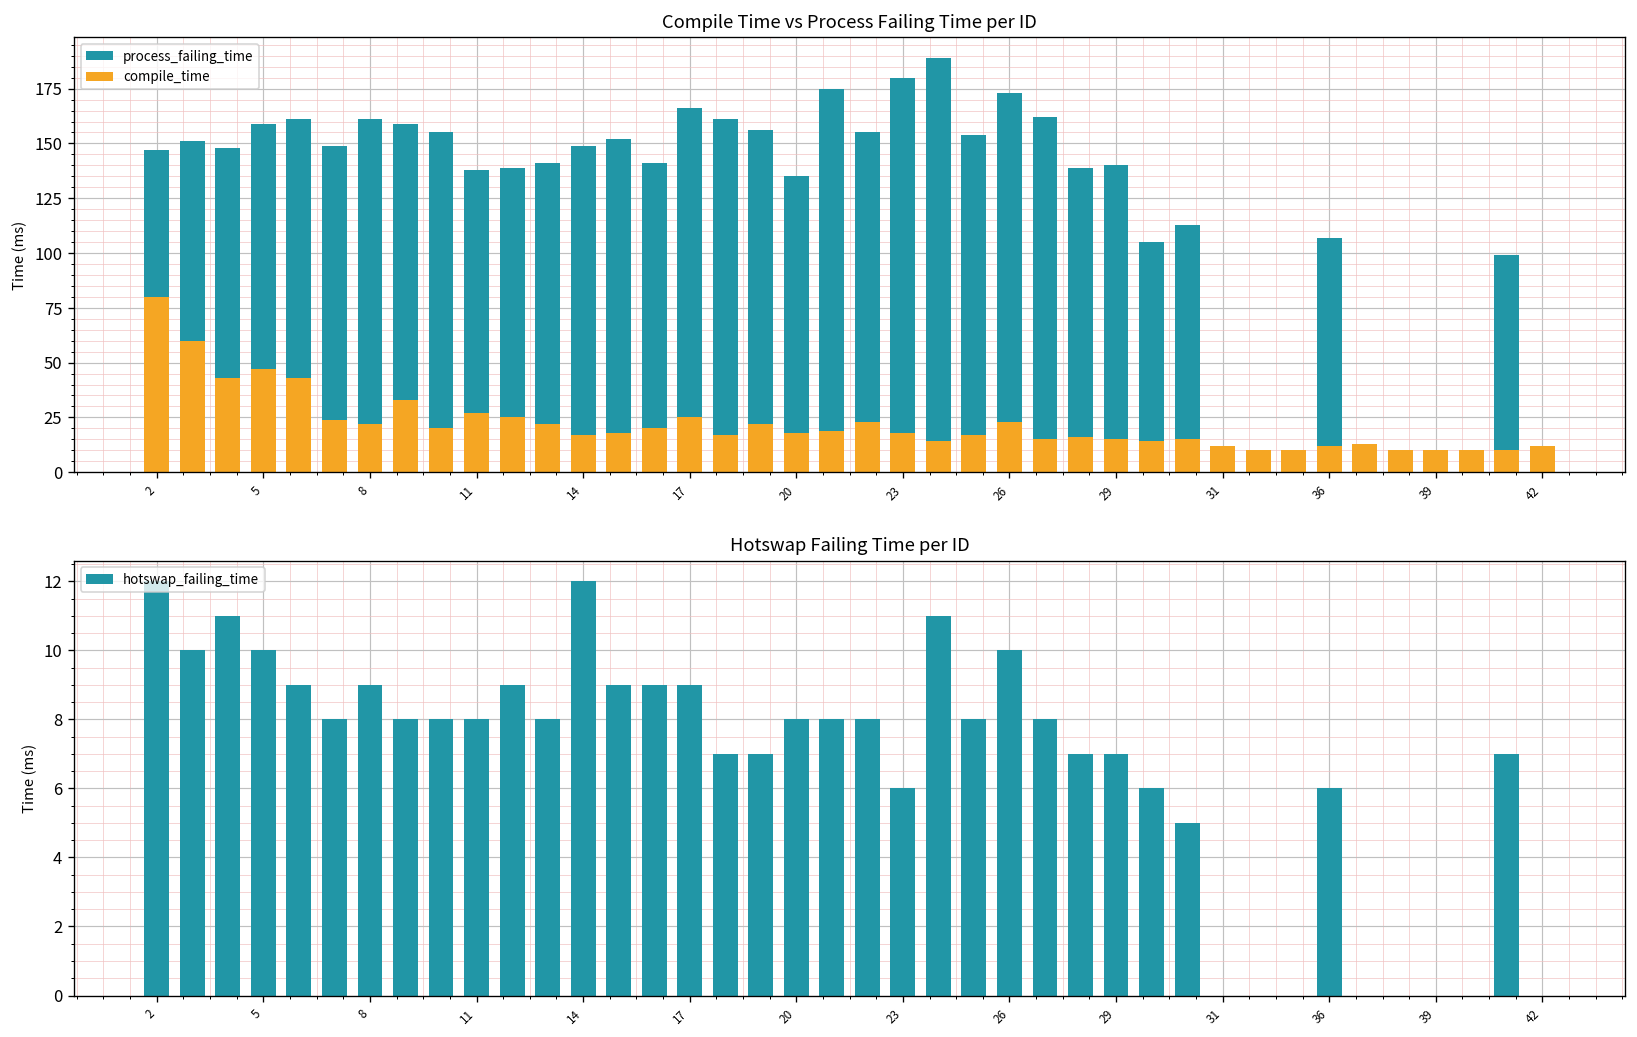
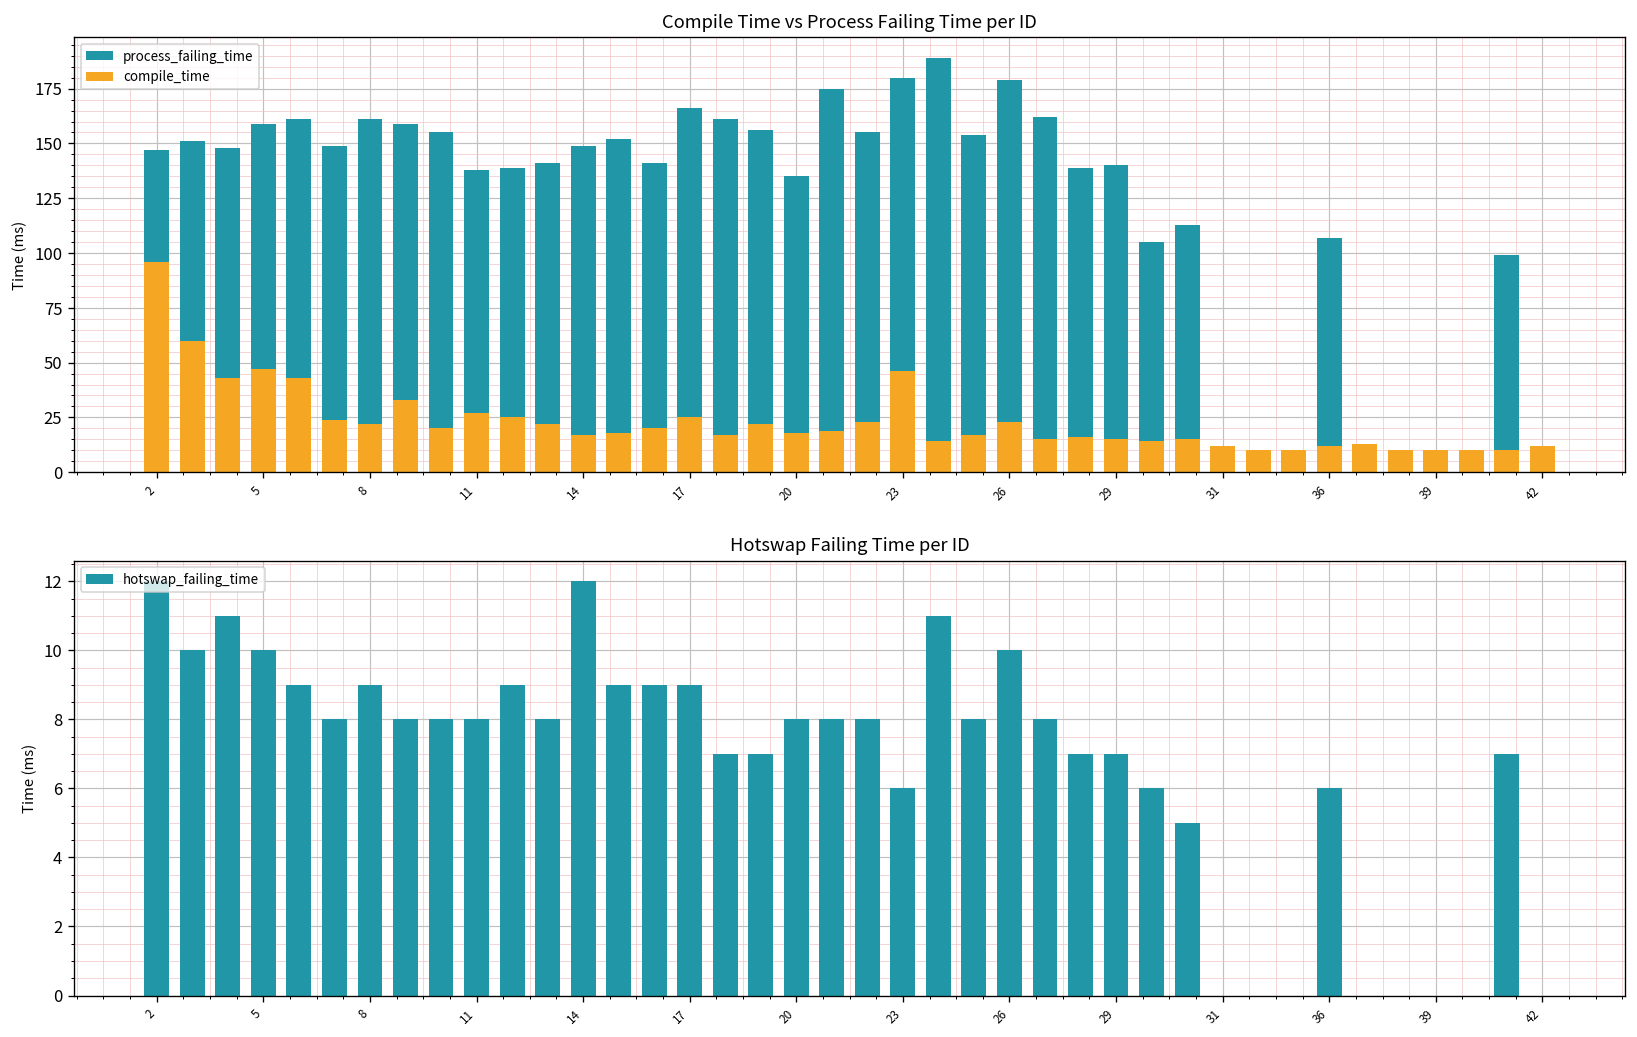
  {
    "Compile Time vs Process Failing Time per ID": {
      "process_failing_time": {
        "2": 147,
        "5": 159,
        "8": 161,
        "11": 138,
        "14": 149,
        "17": 166,
        "20": 135,
        "23": 180,
-       "26": 173,
+       "26": 179,
        "29": 140,
        "31": 0,
        "36": 107,
        "39": 0,
        "42": 0
      },
      "compile_time": {
-       "2": 80,
-       "23": 18,
+       "2": 96,
+       "23": 46,
        "31": 12,
        "39": 10,
        "42": 12
      }
    },
    "Hotswap Failing Time per ID": {
      "5": 10.0,
      "8": 9.0,
      "11": 8.0,
      "14": 12.0,
      "17": 9.0,
      "20": 8.0,
      "23": 6.0,
      "26": 10.0,
      "29": 7.0,
      "31": 0.0,
      "36": 6.0,
      "39": 0.0,
      "42": 0.0
    }
  }
